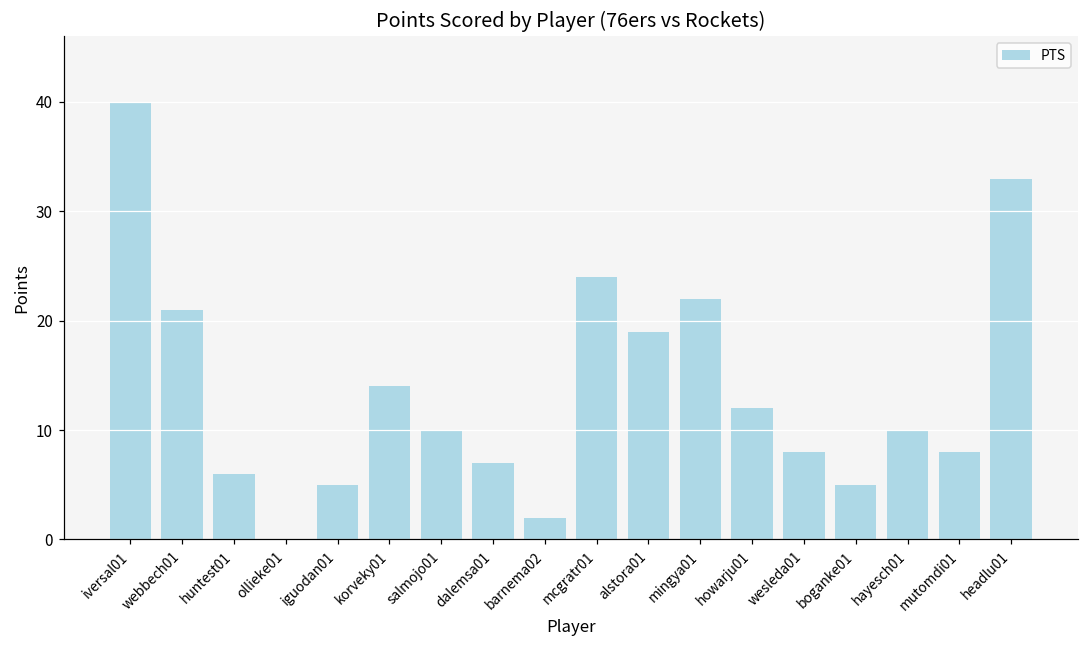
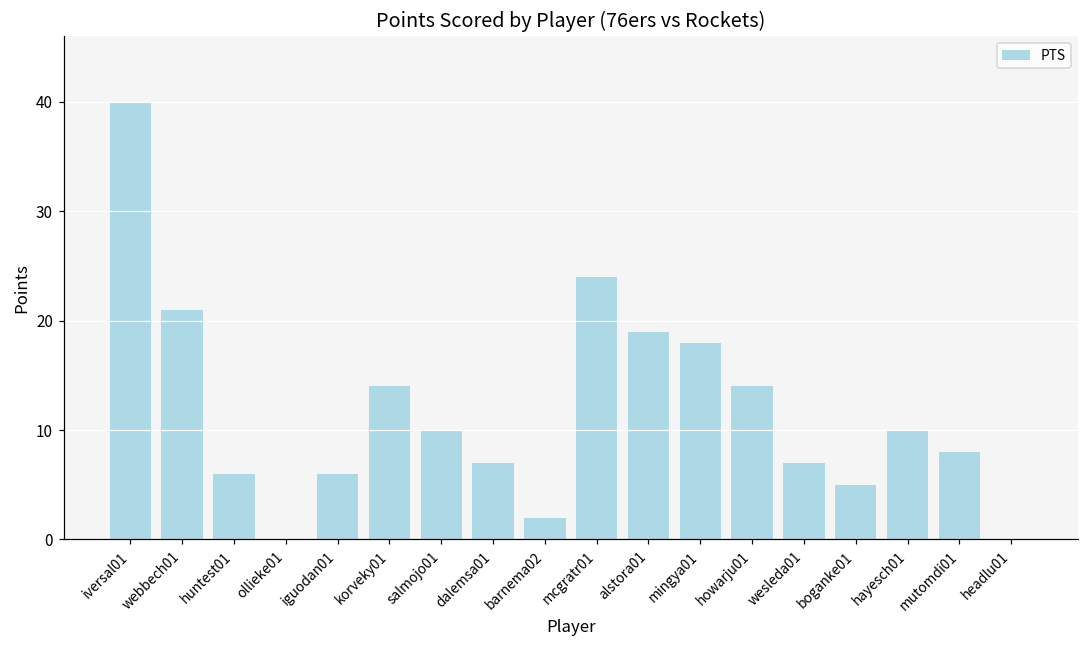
  {
    "iversal01": 40,
    "webbech01": 21,
    "huntest01": 6,
    "ollieke01": 0,
-   "iguodan01": 5,
+   "iguodan01": 6,
    "korveky01": 14,
    "salmojo01": 10,
    "dalemsa01": 7,
    "barnema02": 2,
    "mcgratr01": 24,
    "alstora01": 19,
-   "mingya01": 22,
-   "howarju01": 12,
-   "wesleda01": 8,
+   "mingya01": 18,
+   "howarju01": 14,
+   "wesleda01": 7,
    "boganke01": 5,
    "hayesch01": 10,
    "mutomdi01": 8,
-   "headlu01": 33
+   "headlu01": 0
  }
